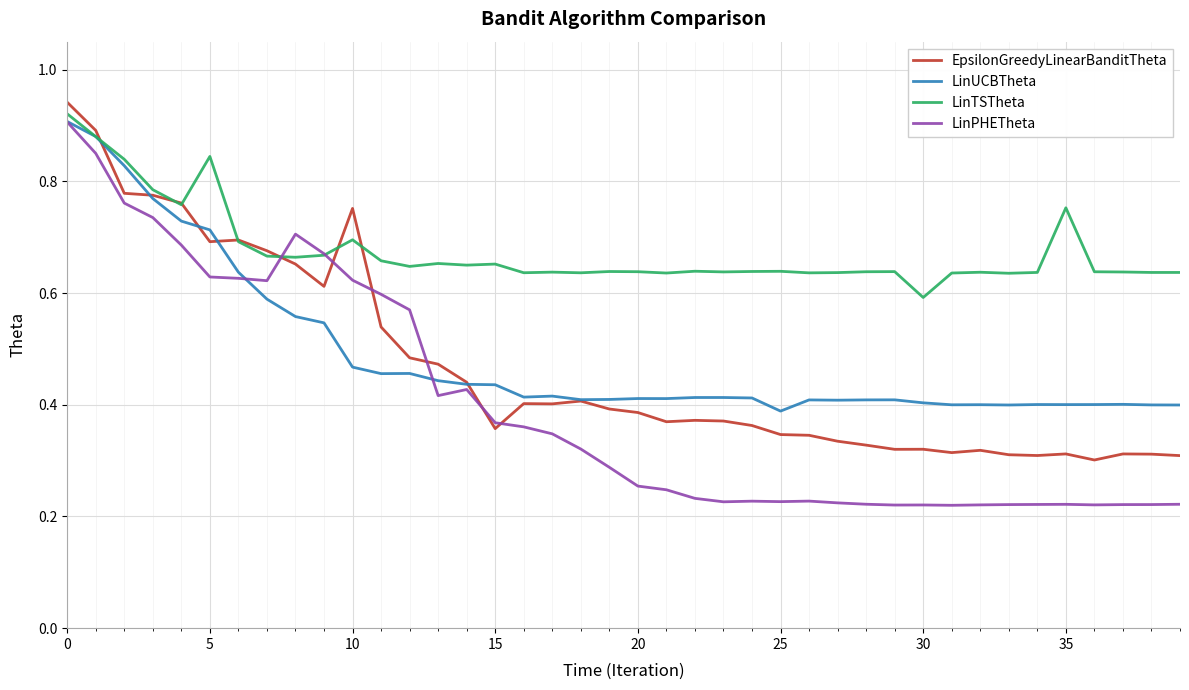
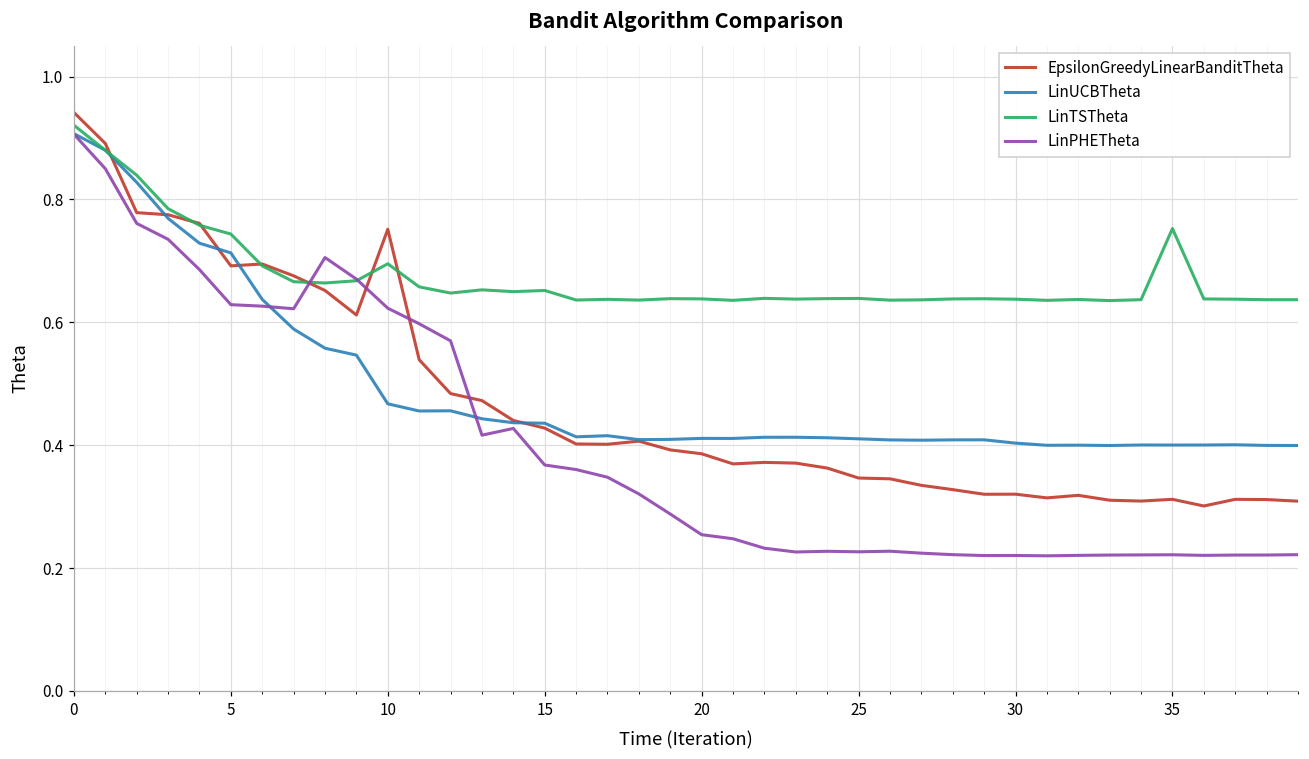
  {
    "EpsilonGreedyLinearBanditTheta": {
      "0": 0.94,
      "5": 0.69,
      "10": 0.75,
-     "15": 0.36,
+     "15": 0.43,
      "20": 0.39,
      "25": 0.35,
      "30": 0.32,
      "35": 0.31
    },
    "LinUCBTheta": {
      "5": 0.71,
      "10": 0.47,
      "15": 0.44,
      "20": 0.41,
-     "25": 0.39,
+     "25": 0.41,
      "30": 0.40,
      "35": 0.40
    },
    "LinTSTheta": {
      "0": 0.92,
-     "5": 0.84,
+     "5": 0.74,
      "10": 0.70,
      "15": 0.65,
      "20": 0.64,
      "25": 0.64,
-     "30": 0.59,
+     "30": 0.64,
      "35": 0.75
    },
    "LinPHETheta": {
      "5": 0.63,
      "10": 0.62,
      "15": 0.37,
      "20": 0.25,
      "25": 0.23,
      "30": 0.22,
      "35": 0.22
    }
  }
